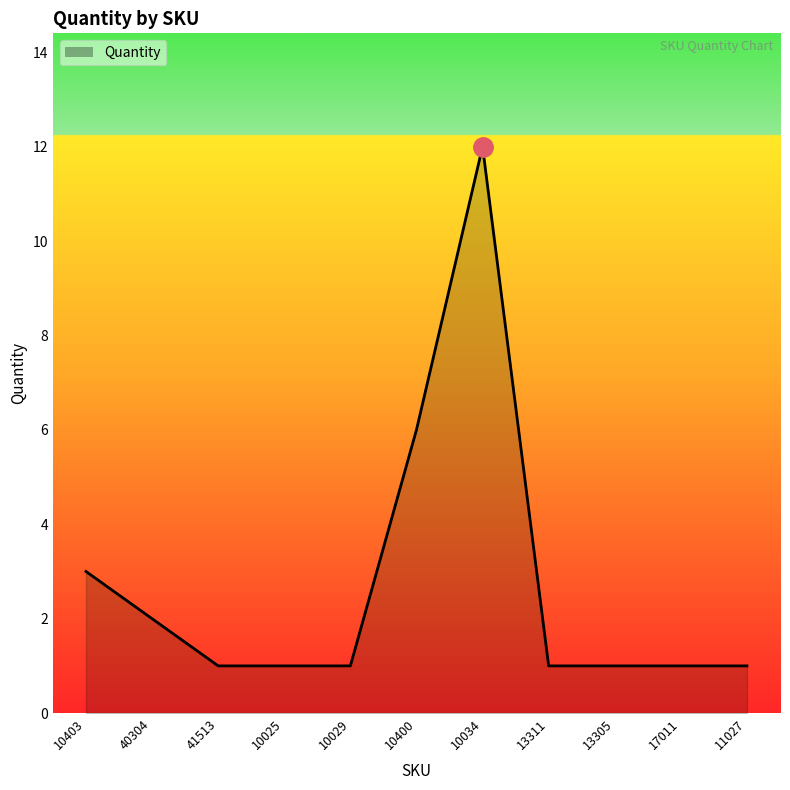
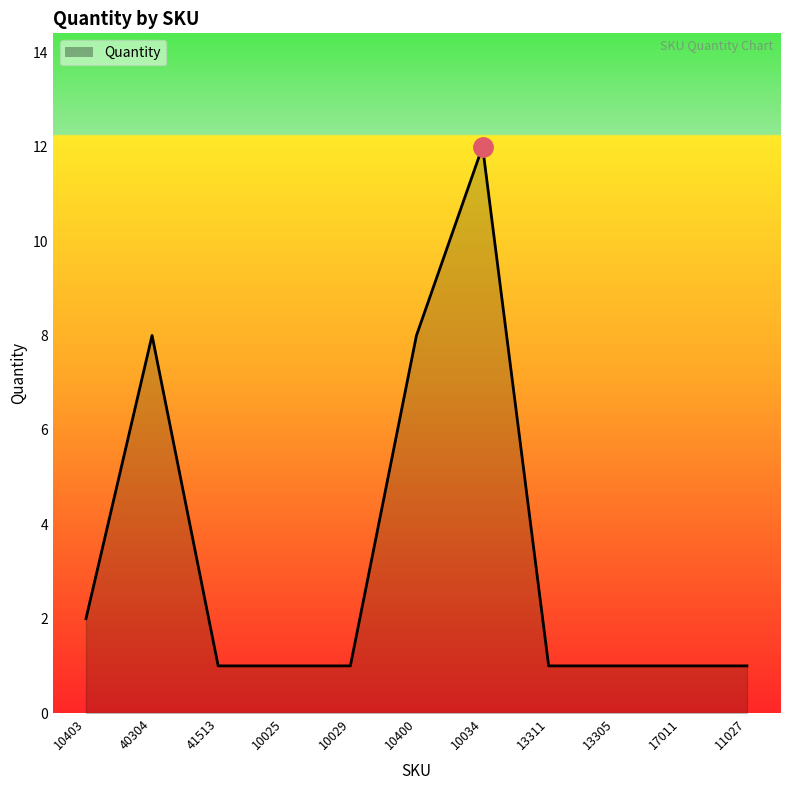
  {
    "Quantity": {
-     "10403": 3,
-     "40304": 2,
+     "10403": 2,
+     "40304": 8,
      "41513": 1,
      "10025": 1,
      "10029": 1,
-     "10400": 6,
+     "10400": 8,
      "13311": 1,
      "13305": 1,
      "17011": 1,
      "11027": 1
    }
  }
